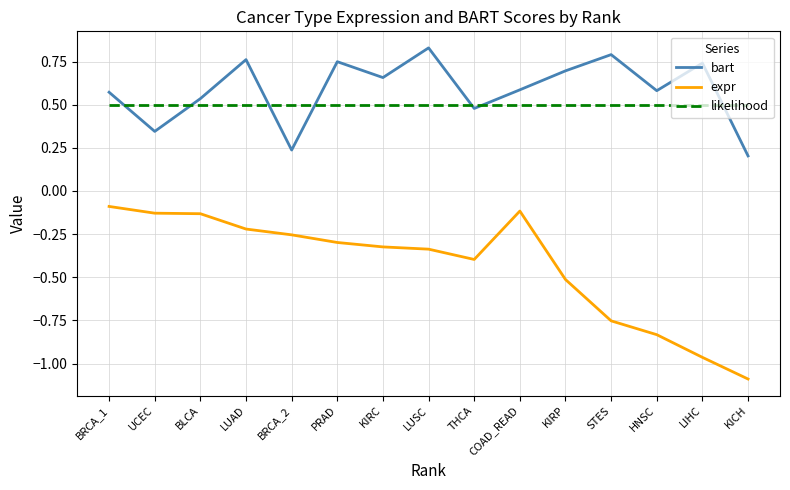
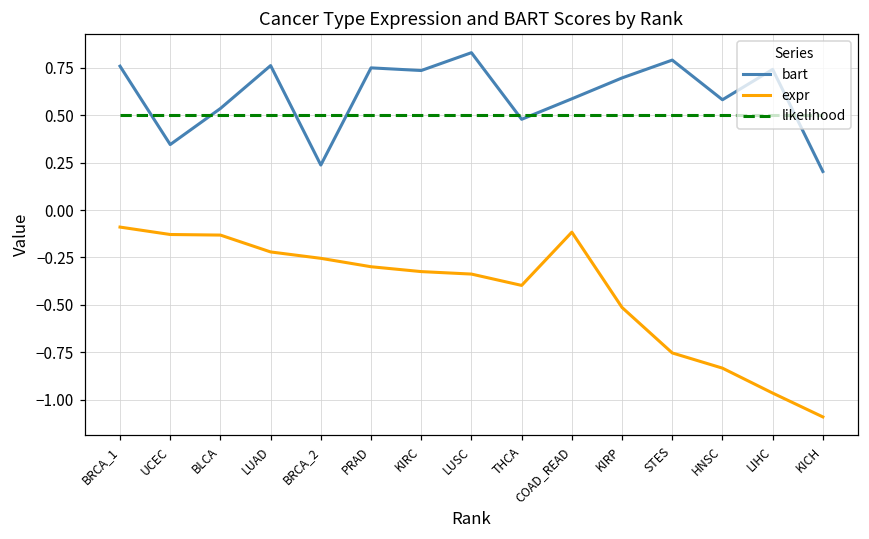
  {
    "bart": {
-     "BRCA_1": 0.57,
+     "BRCA_1": 0.76,
      "UCEC": 0.35,
      "BLCA": 0.54,
      "LUAD": 0.76,
      "BRCA_2": 0.24,
      "PRAD": 0.75,
-     "KIRC": 0.66,
+     "KIRC": 0.74,
      "LUSC": 0.83,
      "THCA": 0.48,
      "COAD_READ": 0.59,
      "KIRP": 0.70,
      "STES": 0.79,
      "HNSC": 0.58,
      "KICH": 0.20
    },
    "expr": {
      "BRCA_1": -0.09,
      "UCEC": -0.13,
      "BLCA": -0.13,
      "LUAD": -0.22,
      "BRCA_2": -0.25,
      "PRAD": -0.30,
      "KIRC": -0.32,
      "LUSC": -0.34,
      "THCA": -0.40,
      "COAD_READ": -0.12,
      "KIRP": -0.51,
      "STES": -0.75,
      "HNSC": -0.83,
      "LIHC": -0.96,
      "KICH": -1.09
    },
    "likelihood": {
      "BRCA_1": 0.50,
      "UCEC": 0.50,
      "BLCA": 0.50,
      "LUAD": 0.50,
      "BRCA_2": 0.50,
      "PRAD": 0.50,
      "KIRC": 0.50,
      "LUSC": 0.50,
      "THCA": 0.50,
      "COAD_READ": 0.50,
      "KIRP": 0.50,
      "STES": 0.50,
      "HNSC": 0.50
    }
  }
